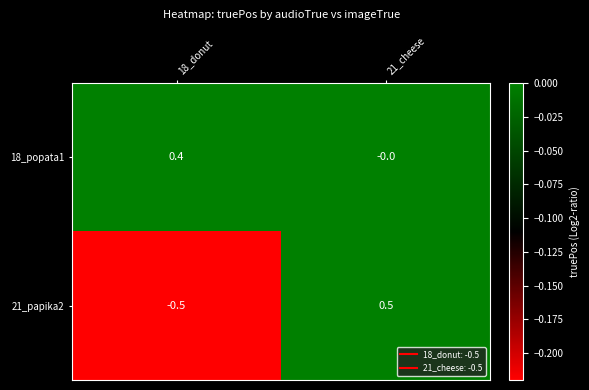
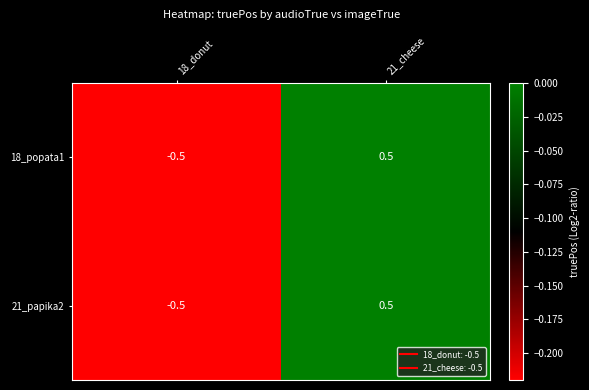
  {
    "18_popata1": {
-     "18_donut": 0.4,
-     "21_cheese": -0.0
+     "18_donut": -0.5,
+     "21_cheese": 0.5
    },
    "21_papika2": {
      "18_donut": -0.5,
      "21_cheese": 0.5
    }
  }
